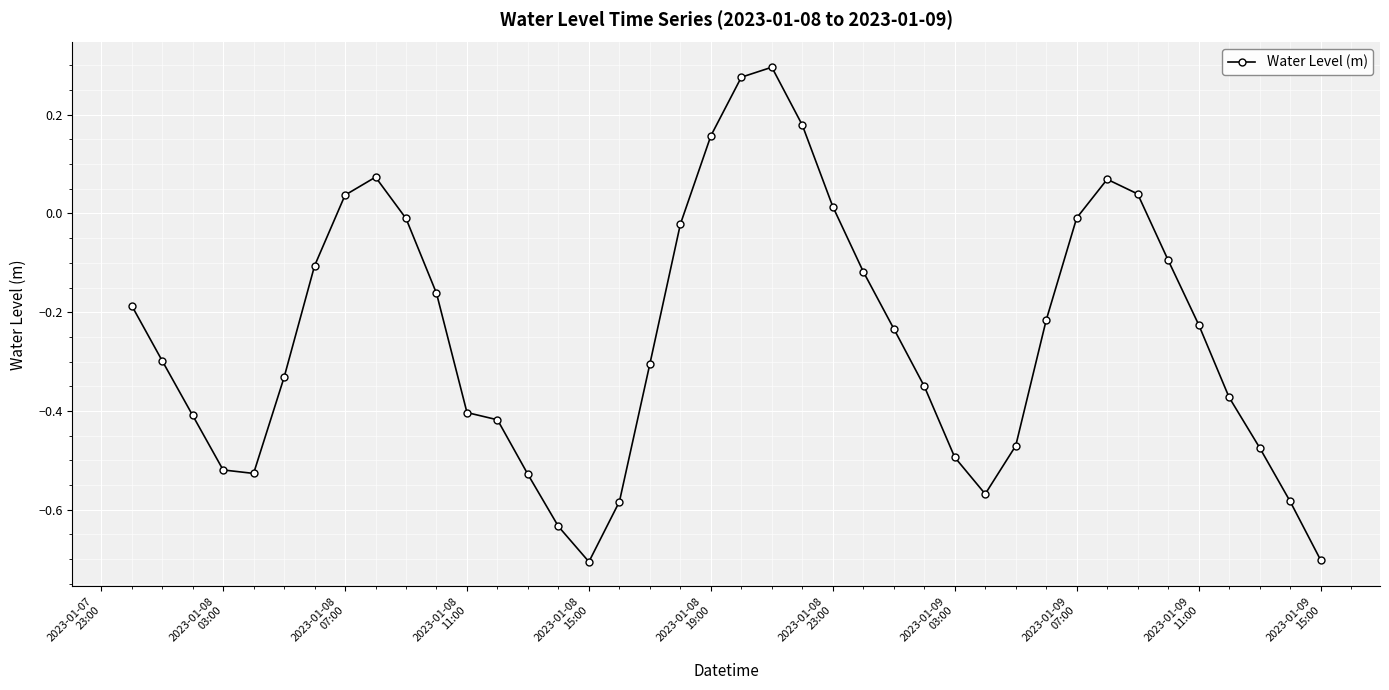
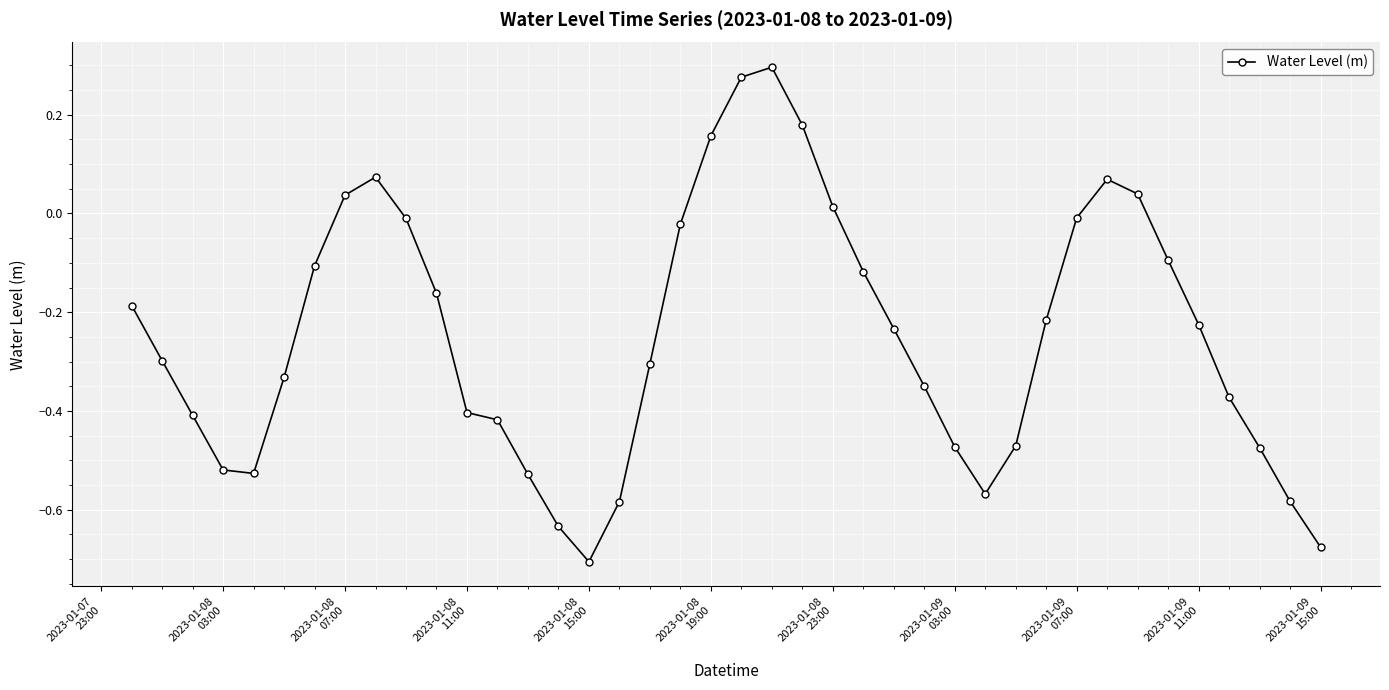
  {
    "2023-01-08 03:00": -0.52,
    "2023-01-08 07:00": 0.04,
    "2023-01-08 11:00": -0.40,
    "2023-01-08 15:00": -0.71,
    "2023-01-08 19:00": 0.16,
    "2023-01-08 23:00": 0.01,
-   "2023-01-09 03:00": -0.49,
+   "2023-01-09 03:00": -0.47,
    "2023-01-09 07:00": -0.01,
    "2023-01-09 11:00": -0.22,
-   "2023-01-09 15:00": -0.70
+   "2023-01-09 15:00": -0.68
  }
